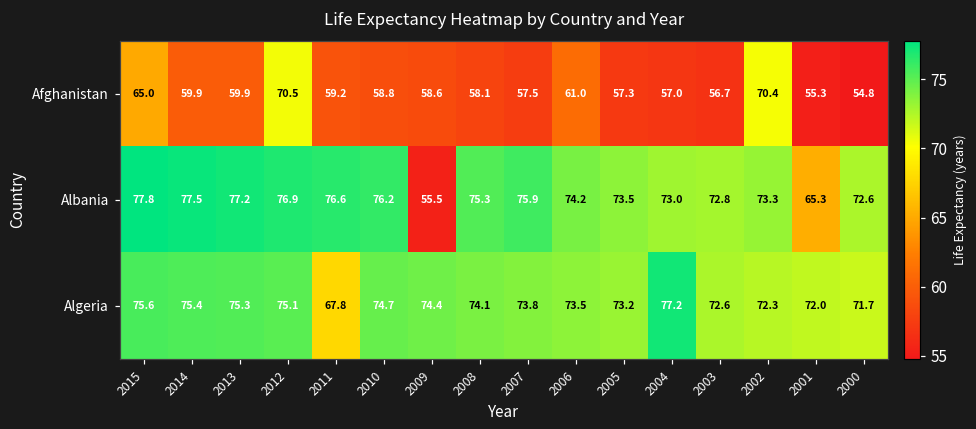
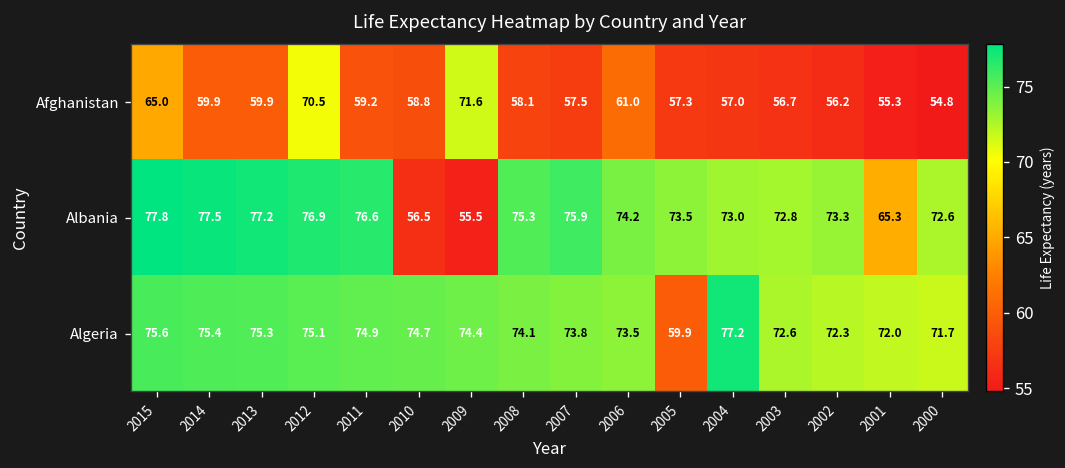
  {
    "Afghanistan": {
      "2015": 65.0,
      "2014": 59.9,
      "2013": 59.9,
      "2012": 70.5,
      "2011": 59.2,
      "2010": 58.8,
-     "2009": 58.6,
+     "2009": 71.6,
      "2008": 58.1,
      "2007": 57.5,
      "2006": 61.0,
      "2005": 57.3,
      "2004": 57.0,
      "2003": 56.7,
-     "2002": 70.4,
+     "2002": 56.2,
      "2001": 55.3,
      "2000": 54.8
    },
    "Albania": {
      "2015": 77.8,
      "2014": 77.5,
      "2013": 77.2,
      "2012": 76.9,
      "2011": 76.6,
-     "2010": 76.2,
+     "2010": 56.5,
      "2009": 55.5,
      "2008": 75.3,
      "2007": 75.9,
      "2006": 74.2,
      "2005": 73.5,
      "2004": 73.0,
      "2003": 72.8,
      "2002": 73.3,
      "2001": 65.3,
      "2000": 72.6
    },
    "Algeria": {
      "2015": 75.6,
      "2014": 75.4,
      "2013": 75.3,
      "2012": 75.1,
-     "2011": 67.8,
+     "2011": 74.9,
      "2010": 74.7,
      "2009": 74.4,
      "2008": 74.1,
      "2007": 73.8,
      "2006": 73.5,
-     "2005": 73.2,
+     "2005": 59.9,
      "2004": 77.2,
      "2003": 72.6,
      "2002": 72.3,
      "2001": 72.0,
      "2000": 71.7
    }
  }
